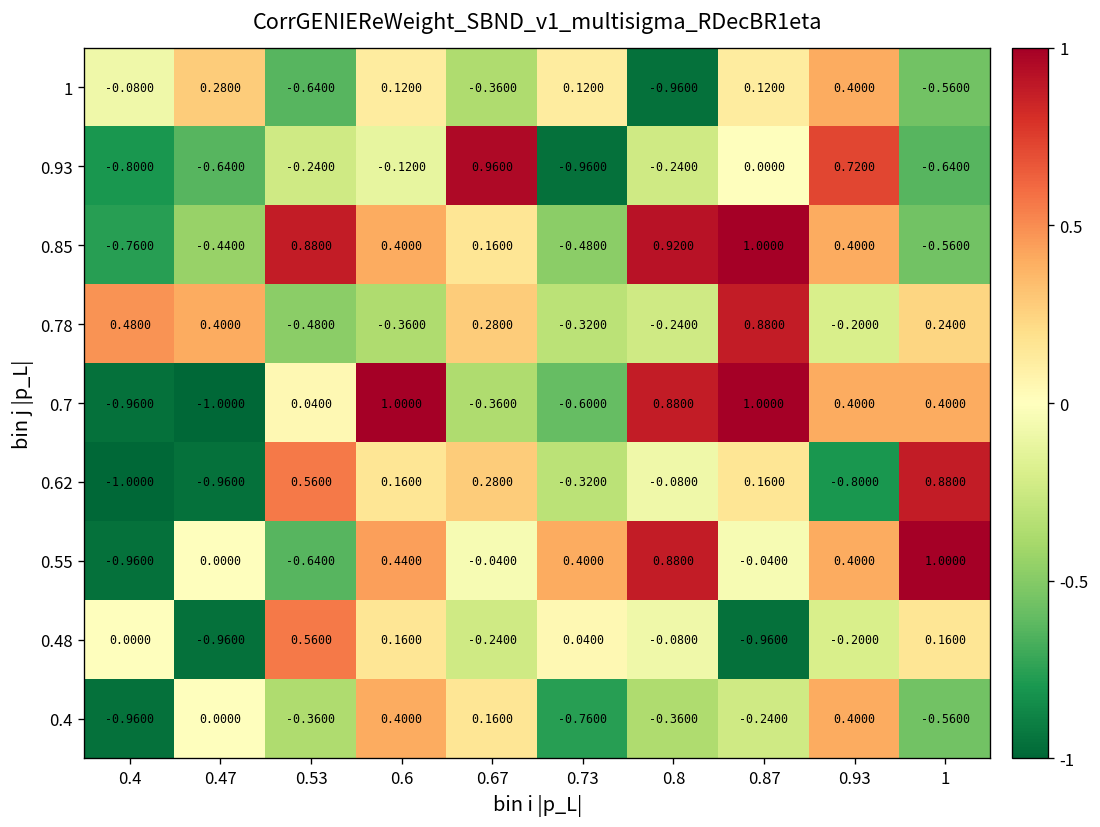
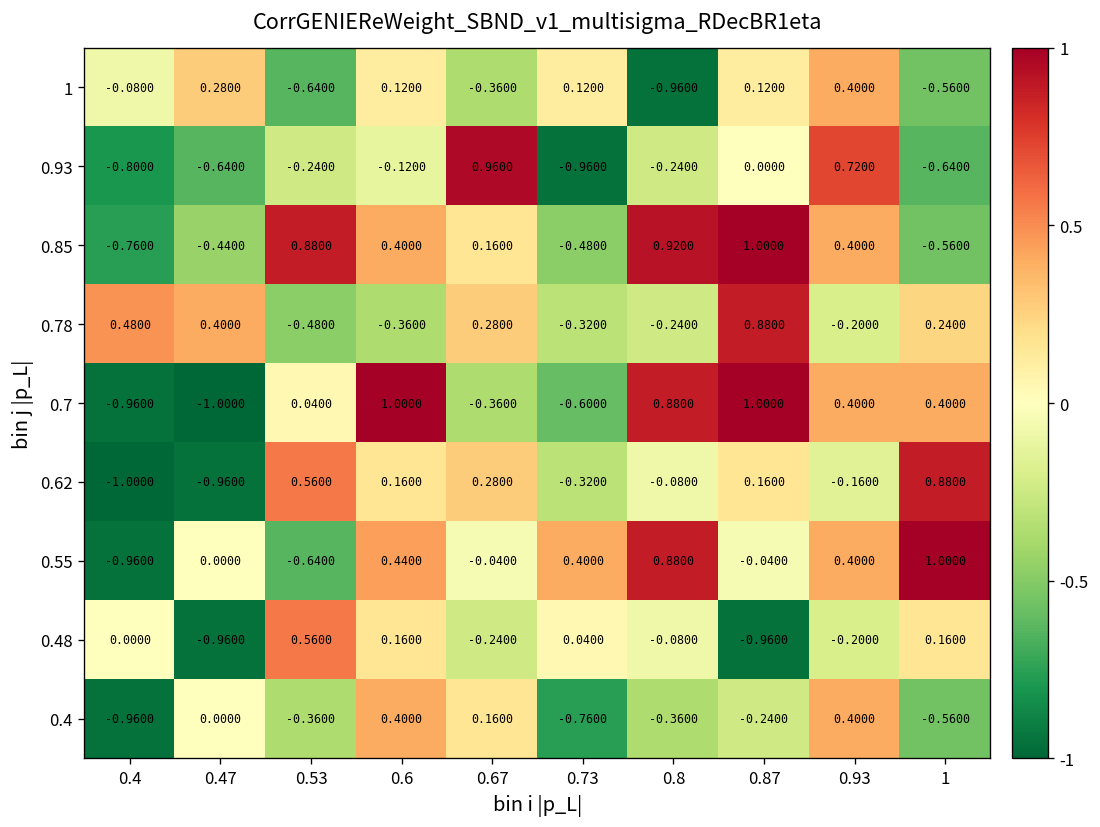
  {
    "1": {
      "0.4": -0.0800,
      "0.47": 0.2800,
      "0.53": -0.6400,
      "0.6": 0.1200,
      "0.67": -0.3600,
      "0.73": 0.1200,
      "0.8": -0.9600,
      "0.87": 0.1200,
      "0.93": 0.4000,
      "1": -0.5600
    },
    "0.93": {
      "0.4": -0.8000,
      "0.47": -0.6400,
      "0.53": -0.2400,
      "0.6": -0.1200,
      "0.67": 0.9600,
      "0.73": -0.9600,
      "0.8": -0.2400,
      "0.87": 0.0000,
      "0.93": 0.7200,
      "1": -0.6400
    },
    "0.85": {
      "0.4": -0.7600,
      "0.47": -0.4400,
      "0.53": 0.8800,
      "0.6": 0.4000,
      "0.67": 0.1600,
      "0.73": -0.4800,
      "0.8": 0.9200,
      "0.87": 1.0000,
      "0.93": 0.4000,
      "1": -0.5600
    },
    "0.78": {
      "0.4": 0.4800,
      "0.47": 0.4000,
      "0.53": -0.4800,
      "0.6": -0.3600,
      "0.67": 0.2800,
      "0.73": -0.3200,
      "0.8": -0.2400,
      "0.87": 0.8800,
      "0.93": -0.2000,
      "1": 0.2400
    },
    "0.7": {
      "0.4": -0.9600,
      "0.47": -1.0000,
      "0.53": 0.0400,
      "0.6": 1.0000,
      "0.67": -0.3600,
      "0.73": -0.6000,
      "0.8": 0.8800,
      "0.87": 1.0000,
      "0.93": 0.4000,
      "1": 0.4000
    },
    "0.62": {
      "0.4": -1.0000,
      "0.47": -0.9600,
      "0.53": 0.5600,
      "0.6": 0.1600,
      "0.67": 0.2800,
      "0.73": -0.3200,
      "0.8": -0.0800,
      "0.87": 0.1600,
-     "0.93": -0.8000,
+     "0.93": -0.1600,
      "1": 0.8800
    },
    "0.55": {
      "0.4": -0.9600,
      "0.47": 0.0000,
      "0.53": -0.6400,
      "0.6": 0.4400,
      "0.67": -0.0400,
      "0.73": 0.4000,
      "0.8": 0.8800,
      "0.87": -0.0400,
      "0.93": 0.4000,
      "1": 1.0000
    },
    "0.48": {
      "0.4": 0.0000,
      "0.47": -0.9600,
      "0.53": 0.5600,
      "0.6": 0.1600,
      "0.67": -0.2400,
      "0.73": 0.0400,
      "0.8": -0.0800,
      "0.87": -0.9600,
      "0.93": -0.2000,
      "1": 0.1600
    },
    "0.4": {
      "0.4": -0.9600,
      "0.47": 0.0000,
      "0.53": -0.3600,
      "0.6": 0.4000,
      "0.67": 0.1600,
      "0.73": -0.7600,
      "0.8": -0.3600,
      "0.87": -0.2400,
      "0.93": 0.4000,
      "1": -0.5600
    }
  }
